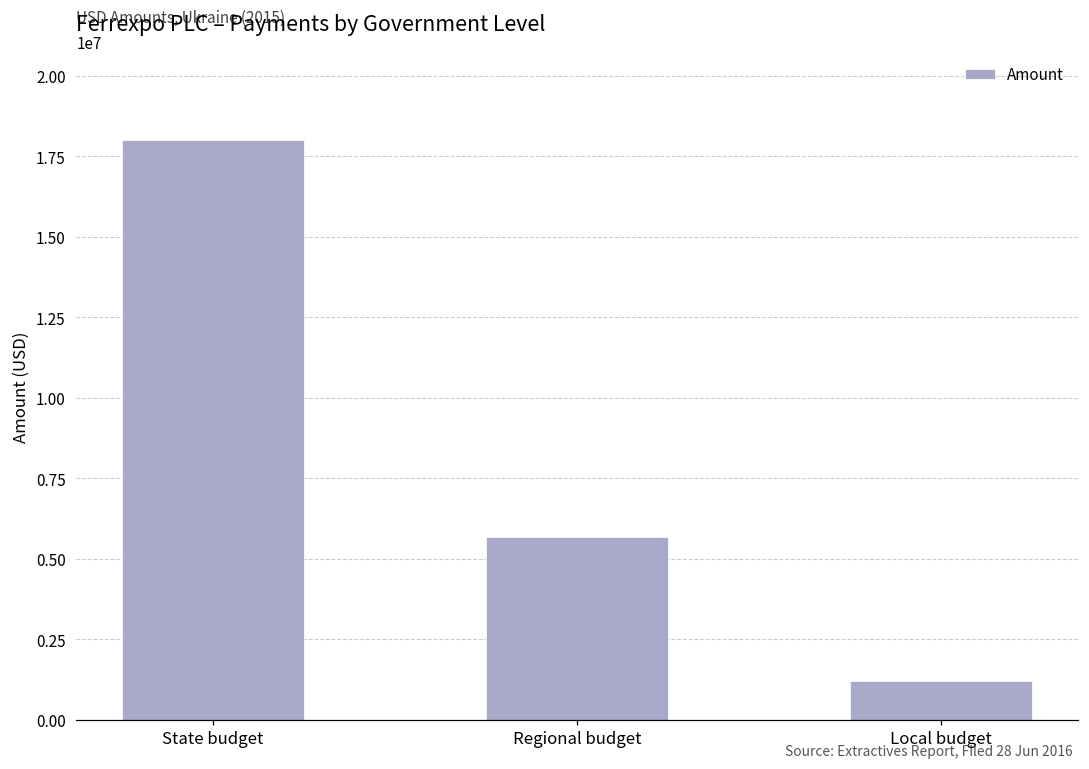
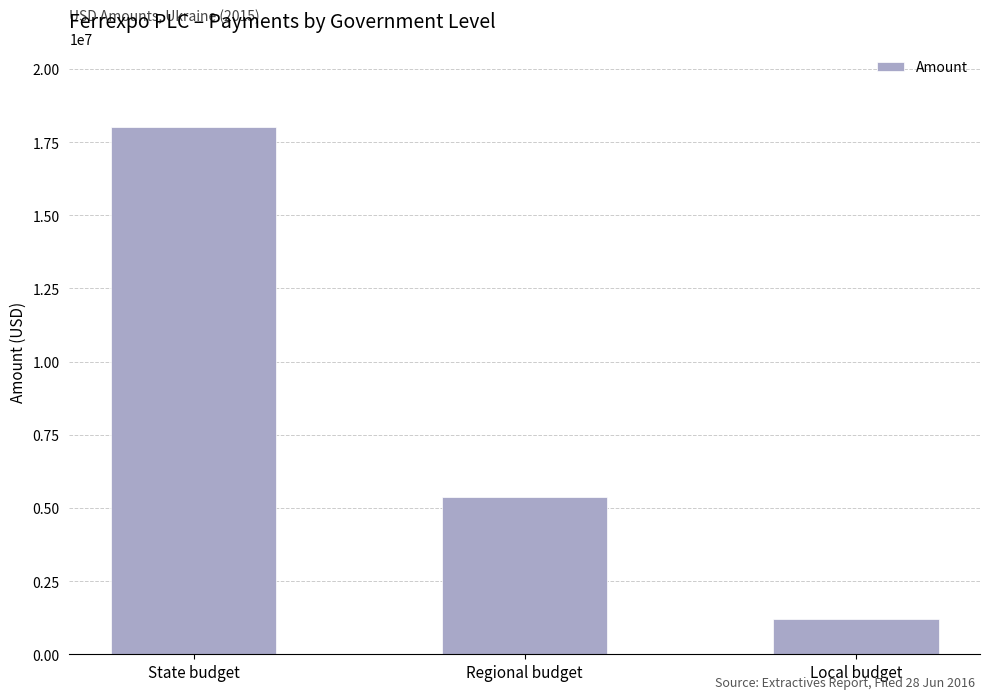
  {
    "State budget": 18000000,
-   "Regional budget": 5700000,
+   "Regional budget": 5400000,
    "Local budget": 1200000
  }
